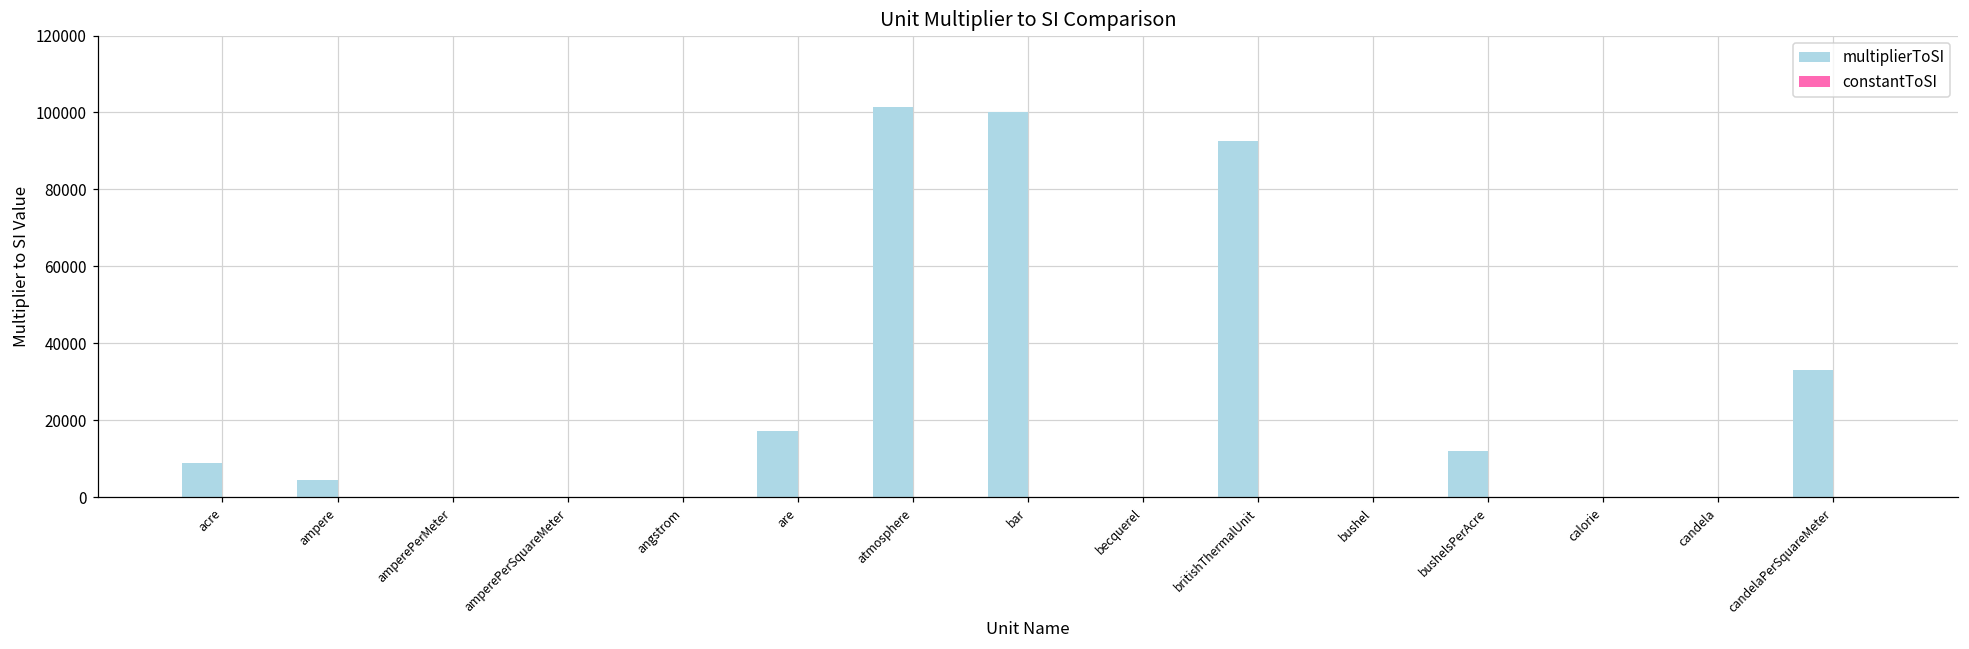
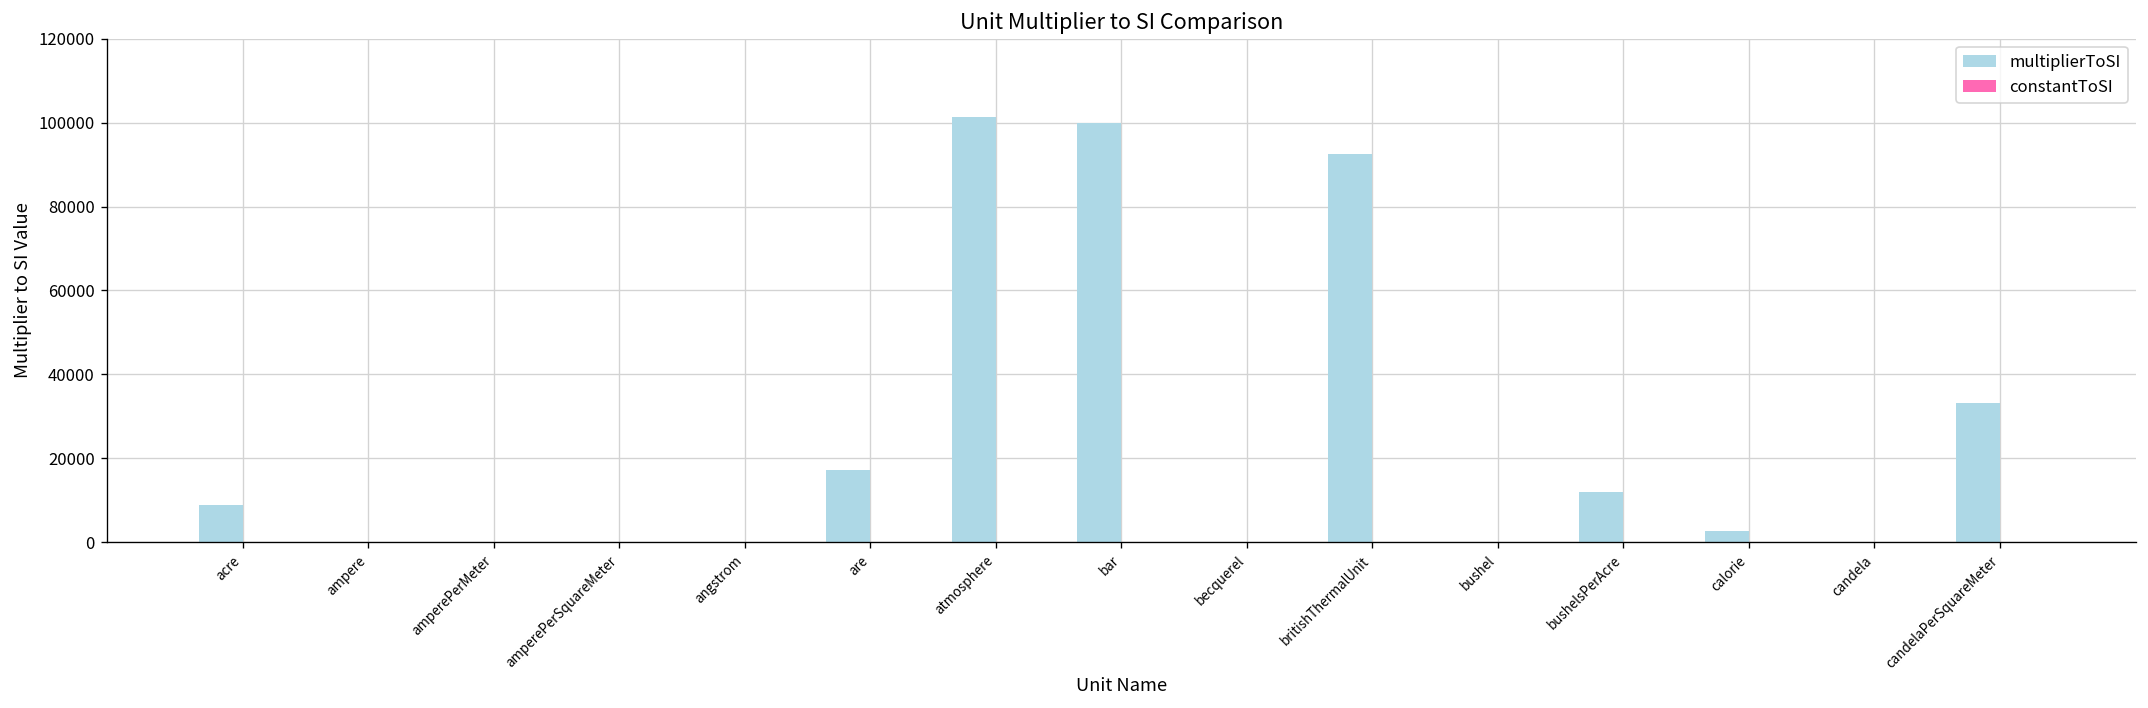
  {
    "multiplierToSI": {
      "acre": 9000,
-     "ampere": 4000,
+     "ampere": 0,
      "are": 17000,
      "atmosphere": 101000,
      "bar": 100000,
      "britishThermalUnit": 93000,
      "bushelsPerAcre": 12000,
-     "calorie": 0,
+     "calorie": 3000,
      "candelaPerSquareMeter": 33000
    },
    "constantToSI": {
      "acre": 0,
      "ampere": 0,
      "amperePerMeter": 0,
      "amperePerSquareMeter": 0,
      "angstrom": 0,
      "are": 0,
      "atmosphere": 0,
      "bar": 0,
      "becquerel": 0,
      "britishThermalUnit": 0,
      "bushel": 0,
      "bushelsPerAcre": 0,
      "calorie": 0,
      "candela": 0,
      "candelaPerSquareMeter": 0
    }
  }
